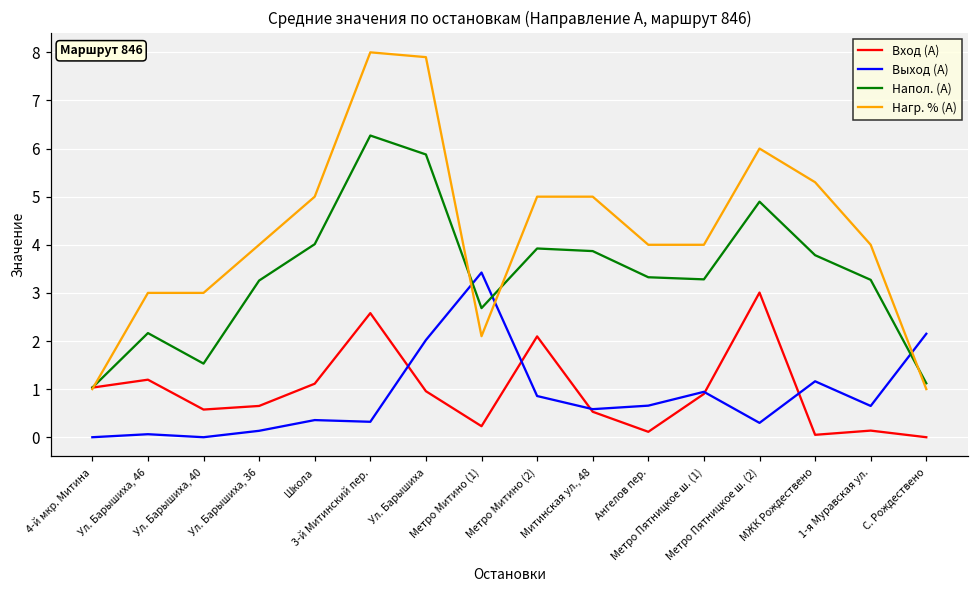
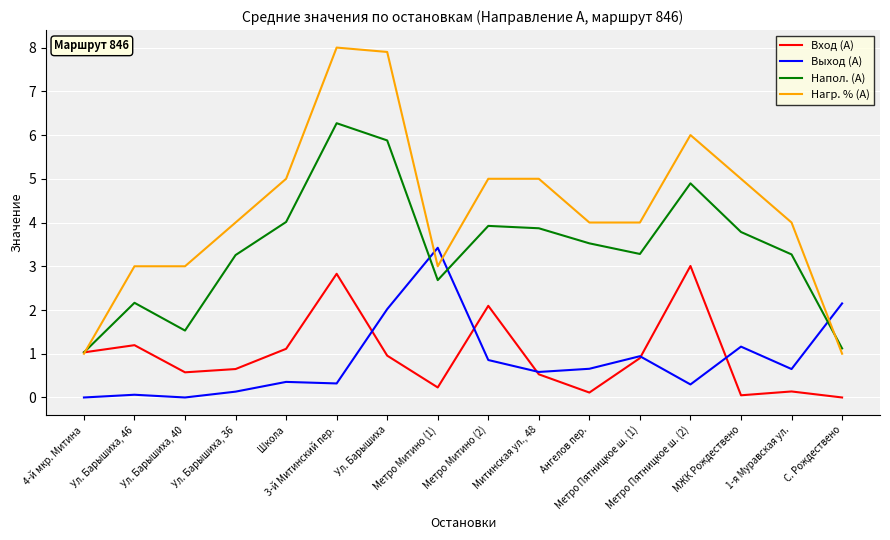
  {
    "Вход (А)": {
      "Ул. Барышиха, 46": 1.2,
      "Ул. Барышиха, 40": 0.6,
      "Ул. Барышиха, 36": 0.7,
      "Школа": 1.1,
-     "3-й Митинский пер.": 2.6,
+     "3-й Митинский пер.": 2.8,
      "Ул. Барышиха": 1.0,
      "Метро Митино (1)": 0.2,
      "Метро Митино (2)": 2.1,
      "Ангелов пер.": 0.1,
      "Метро Пятницкое ш. (2)": 3.0,
      "МЖК Рождествено": 0.1,
      "1-я Муравская ул.": 0.1,
      "С. Рождествено": 0.0
    },
    "Выход (А)": {
      "4-й мкр. Митина": 0.0,
      "Ул. Барышиха, 46": 0.1,
      "Ул. Барышиха, 40": 0.0,
      "Ул. Барышиха, 36": 0.1,
      "Школа": 0.4,
      "3-й Митинский пер.": 0.3,
      "Ул. Барышиха": 2.0,
      "Метро Митино (1)": 3.4,
      "Метро Митино (2)": 0.9,
      "Ангелов пер.": 0.7,
      "Метро Пятницкое ш. (2)": 0.3,
      "МЖК Рождествено": 1.2,
      "1-я Муравская ул.": 0.7,
      "С. Рождествено": 2.2
    },
    "Напол. (А)": {
      "Ул. Барышиха, 46": 2.2,
      "Ул. Барышиха, 40": 1.5,
      "Ул. Барышиха, 36": 3.3,
      "Школа": 4.0,
      "3-й Митинский пер.": 6.3,
      "Ул. Барышиха": 5.9,
      "Метро Митино (1)": 2.7,
      "Метро Митино (2)": 3.9,
      "Митинская ул., 48": 3.9,
-     "Ангелов пер.": 3.3,
+     "Ангелов пер.": 3.5,
      "Метро Пятницкое ш. (1)": 3.3,
      "Метро Пятницкое ш. (2)": 4.9,
      "МЖК Рождествено": 3.8,
      "1-я Муравская ул.": 3.3,
      "С. Рождествено": 1.1
    },
    "Нагр. % (А)": {
      "Ул. Барышиха, 46": 3.0,
      "Ул. Барышиха, 40": 3.0,
      "Ул. Барышиха, 36": 4.0,
      "Школа": 5.0,
      "3-й Митинский пер.": 8.0,
      "Ул. Барышиха": 7.9,
-     "Метро Митино (1)": 2.1,
+     "Метро Митино (1)": 3.0,
      "Метро Митино (2)": 5.0,
      "Митинская ул., 48": 5.0,
      "Ангелов пер.": 4.0,
      "Метро Пятницкое ш. (1)": 4.0,
      "Метро Пятницкое ш. (2)": 6.0,
-     "МЖК Рождествено": 5.3,
+     "МЖК Рождествено": 5.0,
      "1-я Муравская ул.": 4.0,
      "С. Рождествено": 1.0
    }
  }
